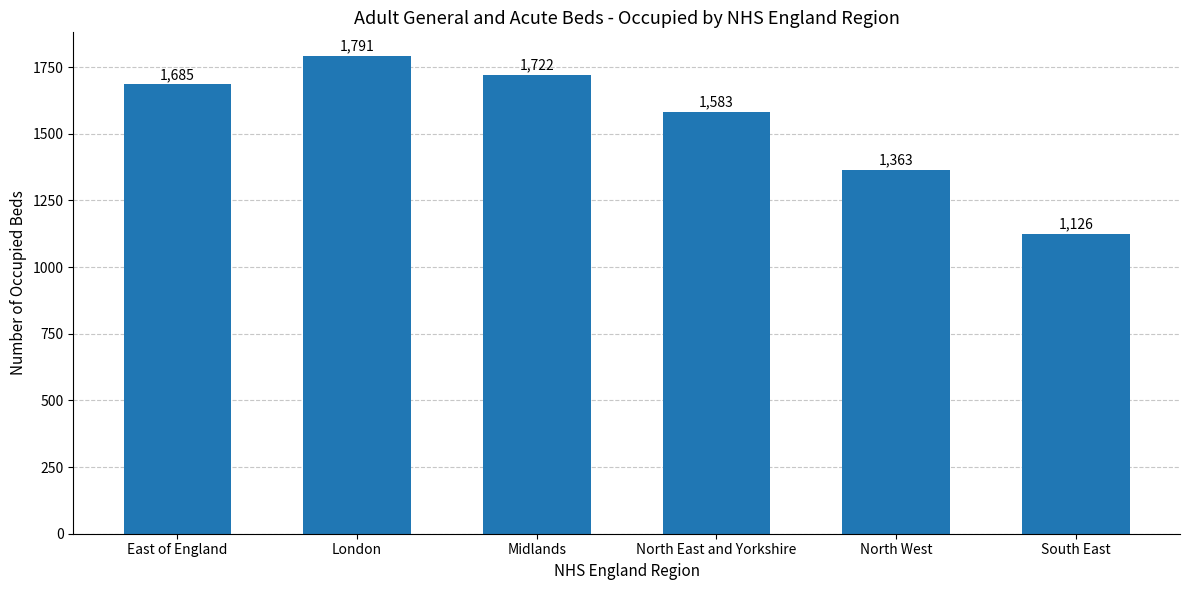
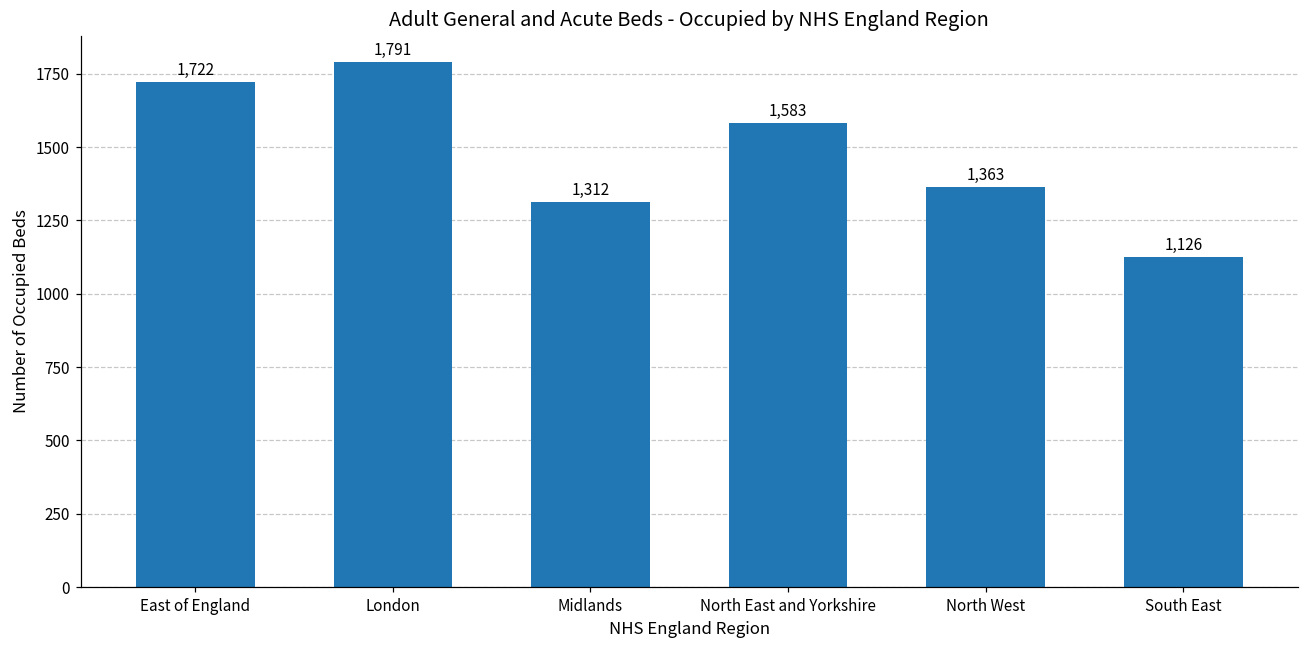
  {
-   "East of England": "1,685",
+   "East of England": "1,722",
    "London": "1,791",
-   "Midlands": "1,722",
+   "Midlands": "1,312",
    "North East and Yorkshire": "1,583",
    "North West": "1,363",
    "South East": "1,126"
  }
